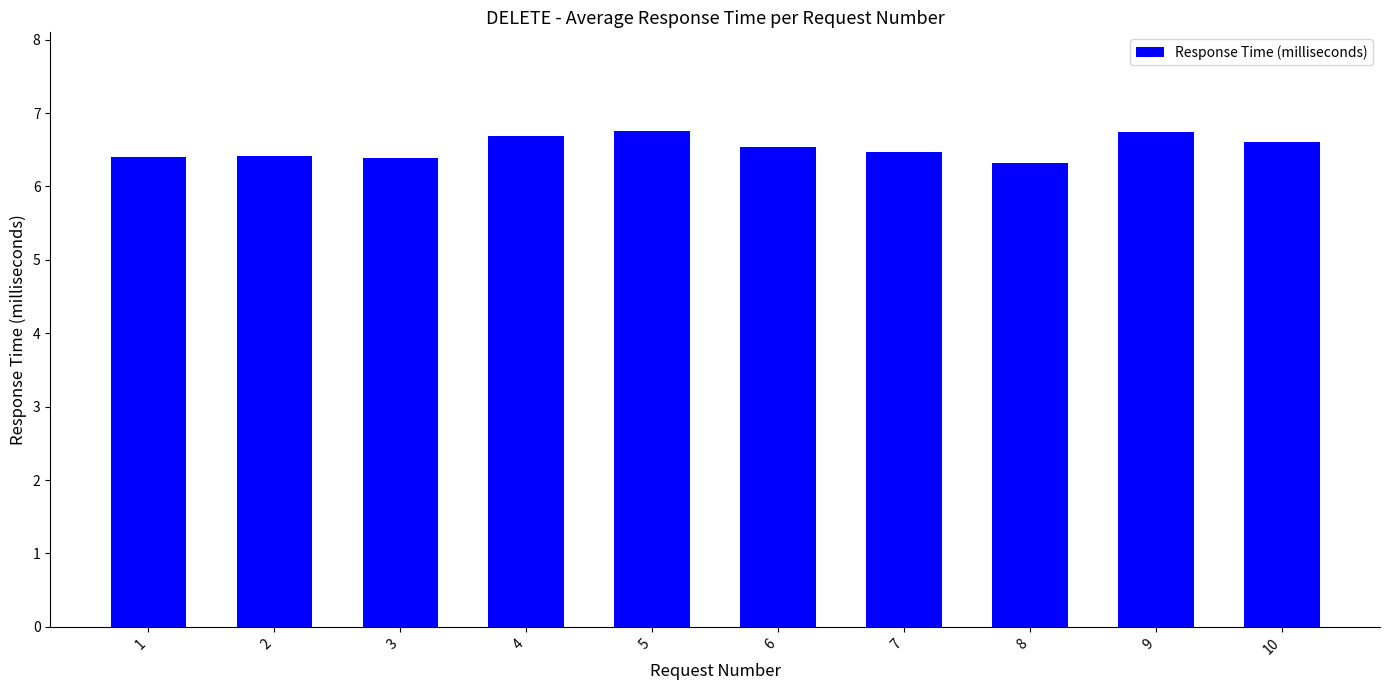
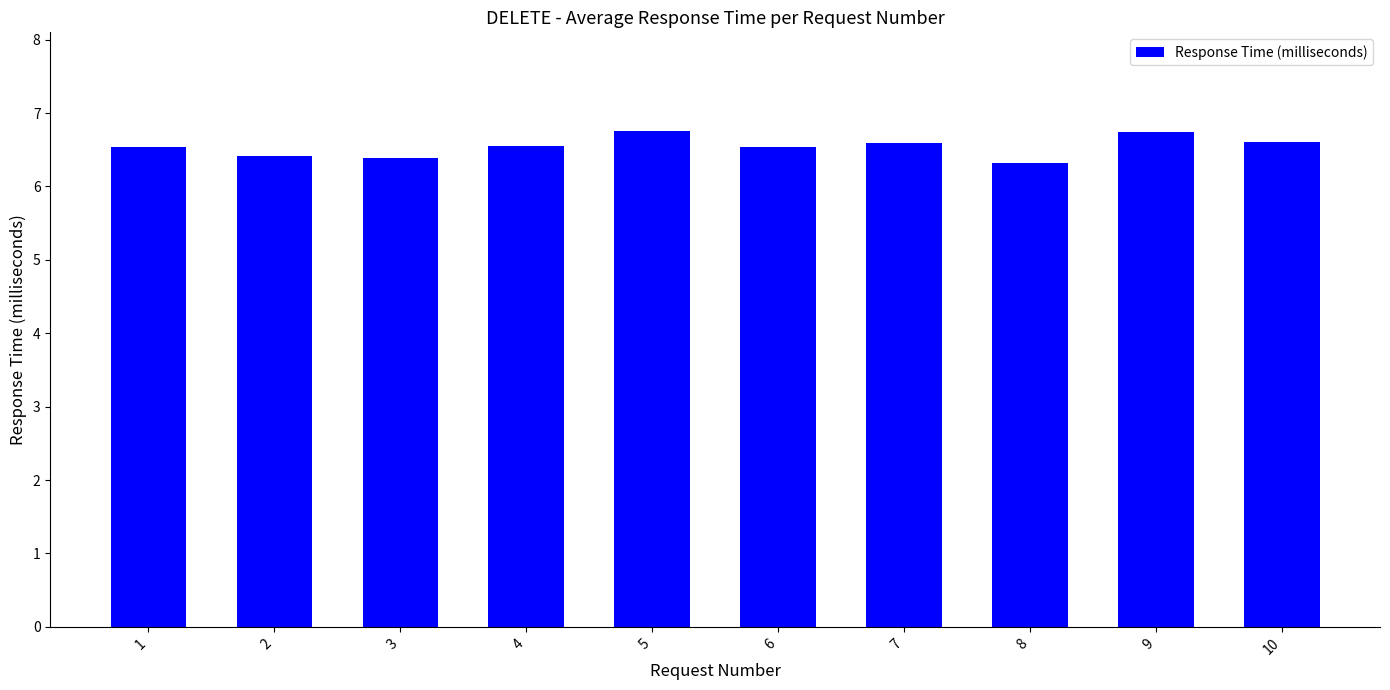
  {
-   "1": 6.4,
+   "1": 6.5,
    "2": 6.4,
    "3": 6.4,
-   "4": 6.7,
+   "4": 6.6,
    "5": 6.8,
    "6": 6.5,
-   "7": 6.5,
+   "7": 6.6,
    "8": 6.3,
    "9": 6.7,
    "10": 6.6
  }
